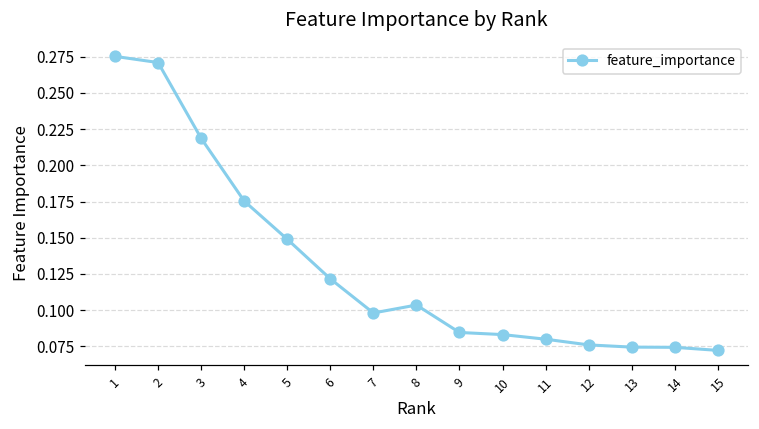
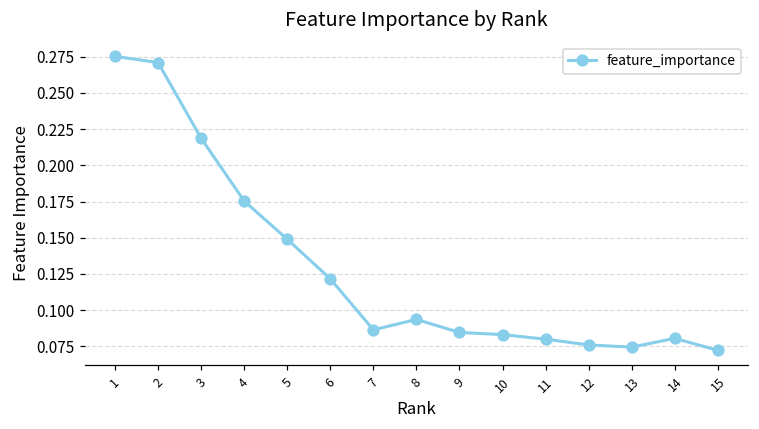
  {
    "1": 0.275,
    "2": 0.271,
    "3": 0.219,
    "4": 0.175,
    "5": 0.149,
    "6": 0.122,
-   "7": 0.098,
-   "8": 0.104,
+   "7": 0.086,
+   "8": 0.094,
    "9": 0.085,
    "10": 0.083,
    "11": 0.080,
    "12": 0.076,
    "13": 0.075,
-   "14": 0.074,
+   "14": 0.081,
    "15": 0.072
  }
